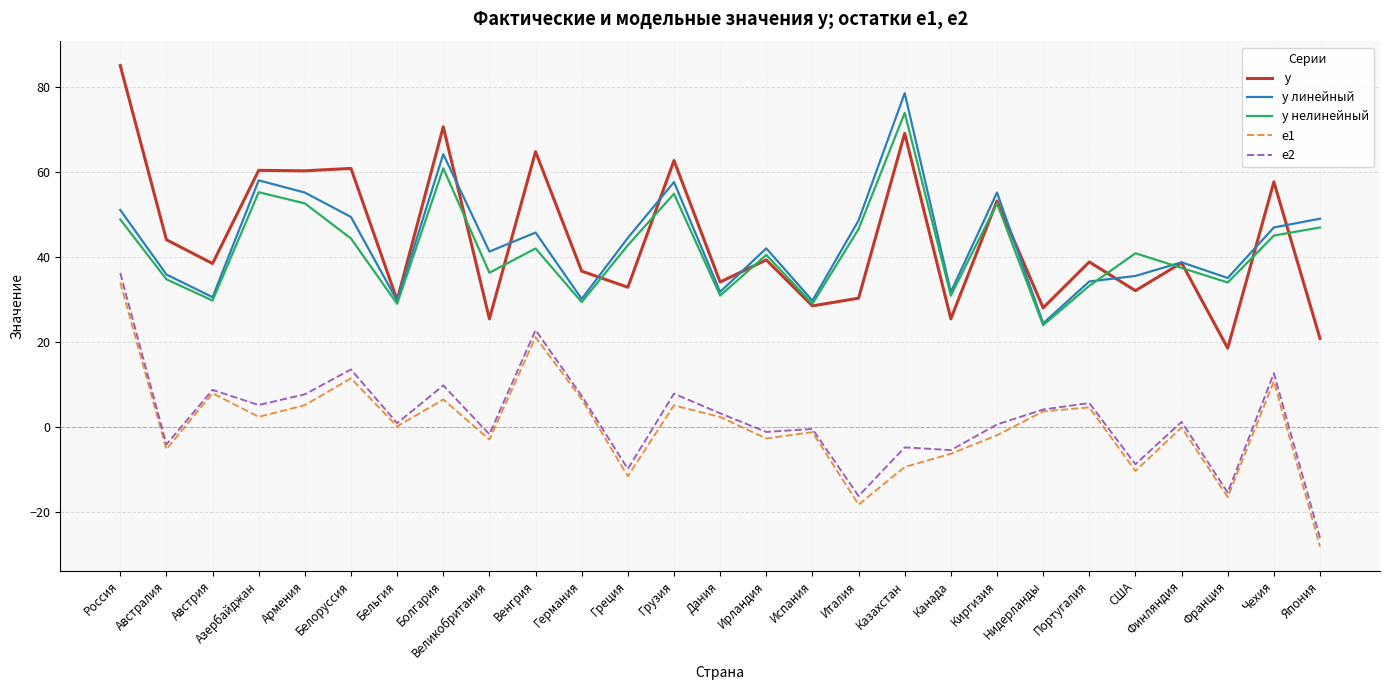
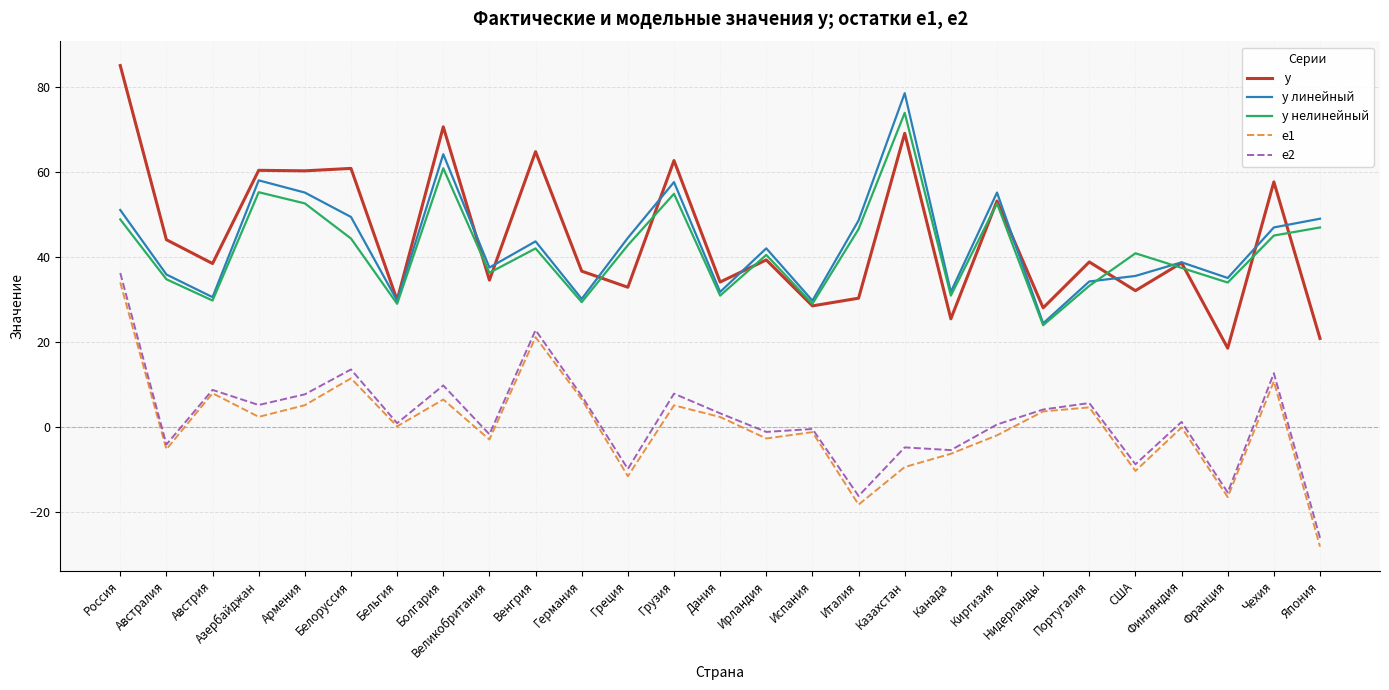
  {
    "y": {
      "Россия": 85,
      "Австралия": 44,
      "Австрия": 38,
      "Азербайджан": 60,
      "Армения": 60,
      "Белоруссия": 61,
      "Болгария": 71,
-     "Великобритания": 25,
+     "Великобритания": 35,
      "Венгрия": 65,
      "Германия": 37,
      "Греция": 33,
      "Грузия": 63,
      "Дания": 34,
      "Ирландия": 39,
      "Италия": 30,
      "Казахстан": 69,
      "Канада": 25,
      "Нидерланды": 28,
      "Португалия": 39,
      "США": 32,
      "Франция": 19,
      "Чехия": 58,
      "Япония": 21
    },
    "y линейный": {
      "Россия": 51,
      "Австралия": 36,
      "Австрия": 31,
      "Азербайджан": 58,
      "Армения": 55,
      "Белоруссия": 49,
      "Болгария": 64,
-     "Великобритания": 41,
-     "Венгрия": 46,
+     "Великобритания": 37,
+     "Венгрия": 44,
      "Германия": 30,
      "Греция": 44,
      "Грузия": 58,
      "Дания": 32,
      "Ирландия": 42,
      "Испания": 30,
      "Италия": 49,
      "Казахстан": 78,
      "Канада": 32,
      "Киргизия": 55,
      "Португалия": 34,
      "США": 36,
      "Франция": 35,
      "Чехия": 47,
      "Япония": 49
    },
    "y нелинейный": {
      "Россия": 49,
      "Австралия": 35,
      "Австрия": 30,
      "Азербайджан": 55,
      "Армения": 53,
      "Белоруссия": 44,
      "Бельгия": 29,
      "Болгария": 61,
      "Великобритания": 36,
      "Венгрия": 42,
      "Германия": 29,
      "Греция": 43,
      "Грузия": 55,
      "Дания": 31,
      "Ирландия": 40,
      "Италия": 47,
      "Казахстан": 74,
      "Канада": 31,
      "Португалия": 33,
      "США": 41,
      "Финляндия": 37,
      "Франция": 34,
      "Чехия": 45,
      "Япония": 47
    },
    "e1": {
      "Россия": 34,
      "Австралия": -5,
      "Австрия": 8,
      "Азербайджан": 2,
      "Армения": 5,
      "Белоруссия": 11,
      "Бельгия": 0,
      "Болгария": 6,
      "Великобритания": -3,
      "Венгрия": 21,
      "Германия": 7,
      "Греция": -12,
      "Грузия": 5,
      "Дания": 2,
      "Ирландия": -3,
      "Испания": -1,
      "Италия": -18,
      "Казахстан": -9,
      "Канада": -6,
      "Киргизия": -2,
      "Португалия": 5,
      "США": -10,
      "Финляндия": 0,
      "Франция": -17,
      "Чехия": 11,
      "Япония": -28
    },
    "e2": {
      "Россия": 36,
      "Австралия": -4,
      "Австрия": 9,
      "Азербайджан": 5,
      "Армения": 8,
      "Белоруссия": 14,
      "Бельгия": 1,
      "Болгария": 10,
      "Великобритания": -2,
      "Венгрия": 23,
      "Германия": 7,
      "Греция": -10,
      "Грузия": 8,
      "Дания": 3,
      "Ирландия": -1,
      "Испания": 0,
      "Италия": -16,
      "Казахстан": -5,
      "Канада": -5,
      "Киргизия": 1,
      "Португалия": 6,
      "США": -9,
      "Финляндия": 1,
      "Франция": -15,
      "Чехия": 13,
      "Япония": -26
    }
  }
